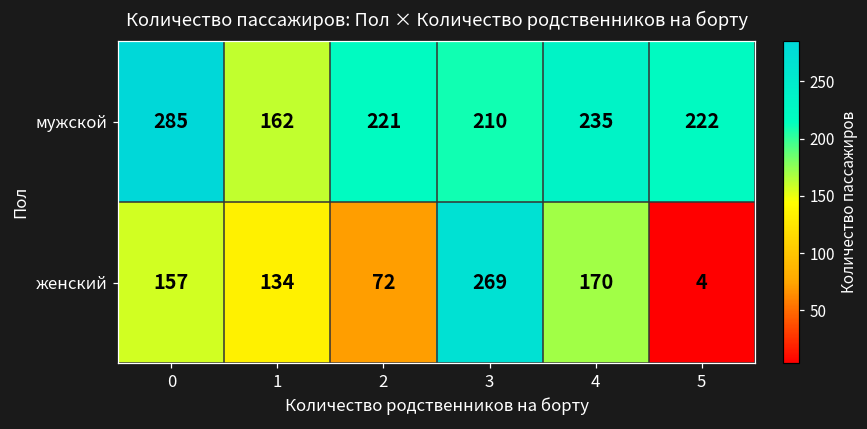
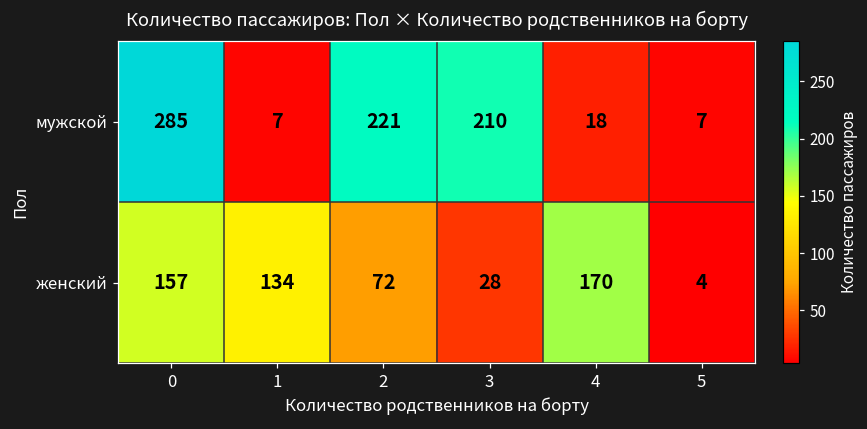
  {
    "мужской": {
      "0": 285,
-     "1": 162,
+     "1": 7,
      "2": 221,
      "3": 210,
-     "4": 235,
-     "5": 222
+     "4": 18,
+     "5": 7
    },
    "женский": {
      "0": 157,
      "1": 134,
      "2": 72,
-     "3": 269,
+     "3": 28,
      "4": 170,
      "5": 4
    }
  }
